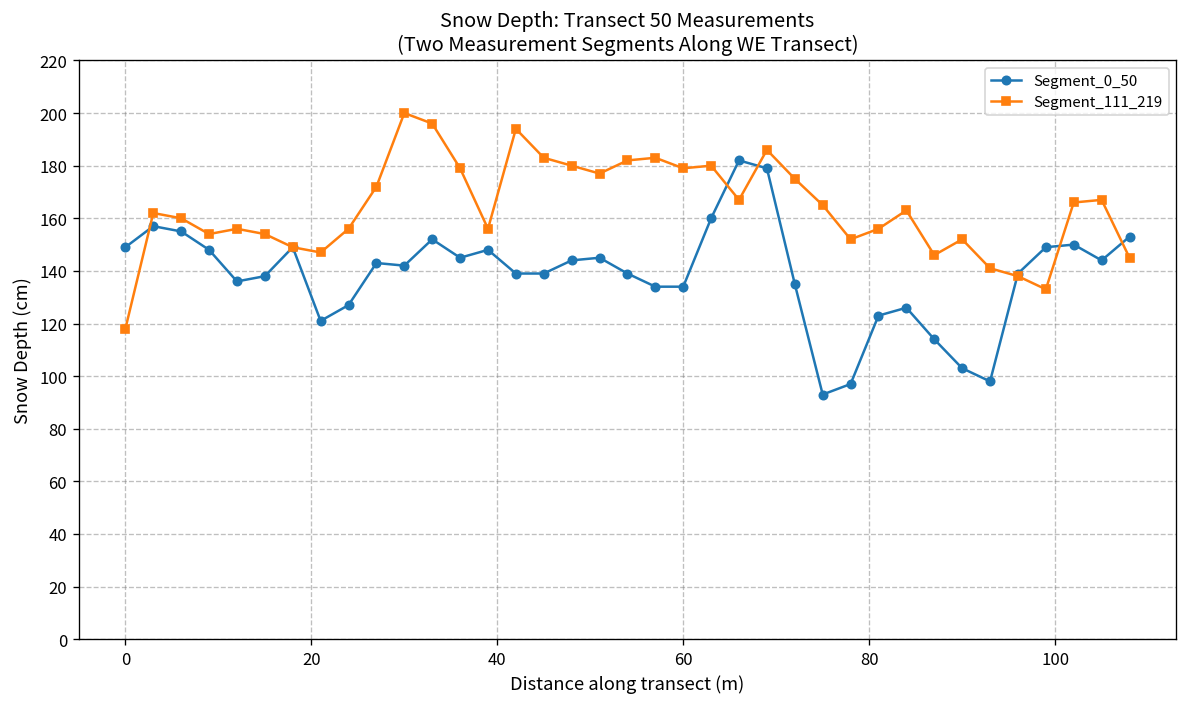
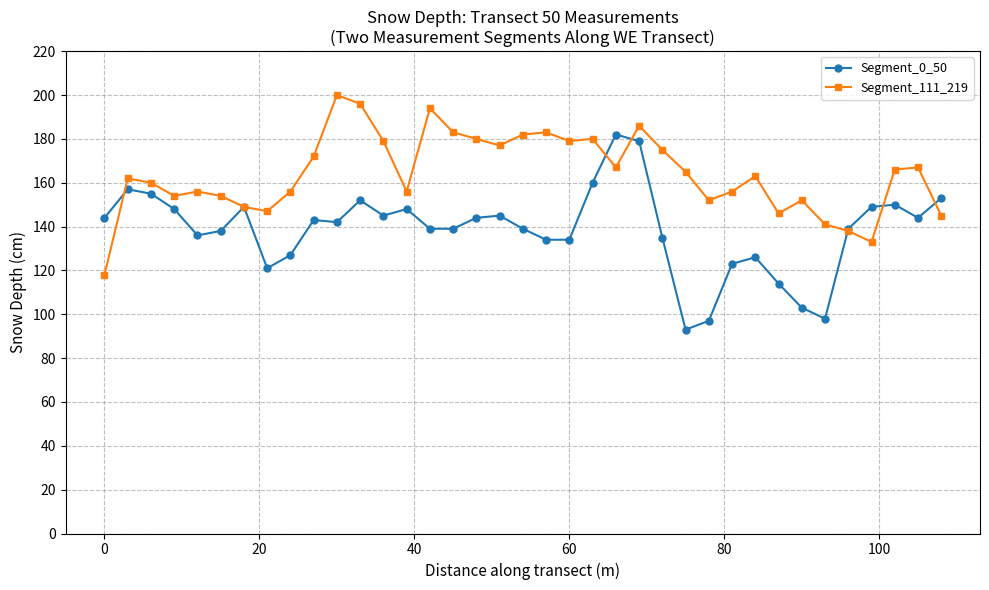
  {
    "Segment_0_50": {
-     "0": 149,
+     "0": 144,
      "60": 134
    },
    "Segment_111_219": {
      "0": 118,
      "60": 179
    }
  }
